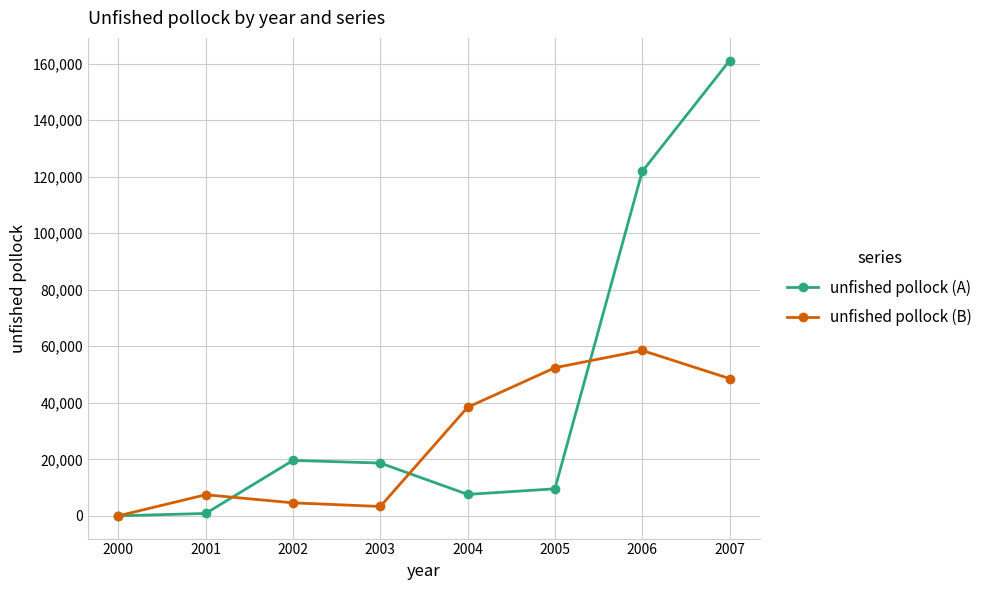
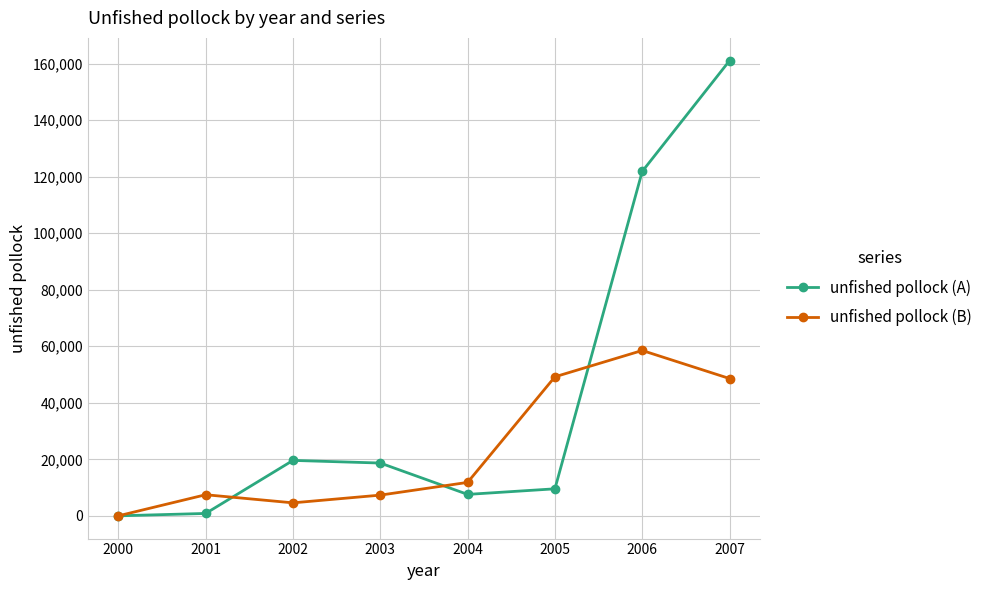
  {
    "unfished pollock (A)": {
      "2001": "1,000",
      "2002": "20,000",
      "2003": "19,000",
      "2004": "8,000",
      "2005": "10,000",
      "2006": "122,000",
      "2007": "161,000"
    },
    "unfished pollock (B)": {
      "2001": "7,000",
      "2002": "5,000",
-     "2003": "3,000",
-     "2004": "38,000",
-     "2005": "52,000",
+     "2003": "7,000",
+     "2004": "12,000",
+     "2005": "49,000",
      "2006": "59,000",
      "2007": "49,000"
    }
  }
